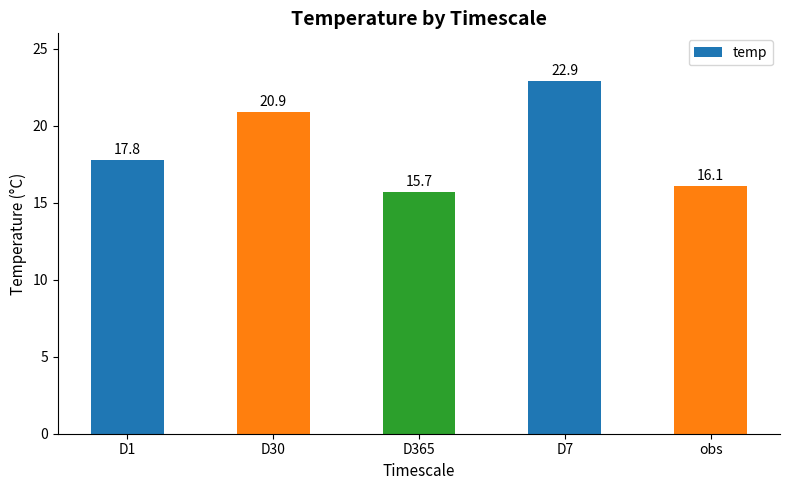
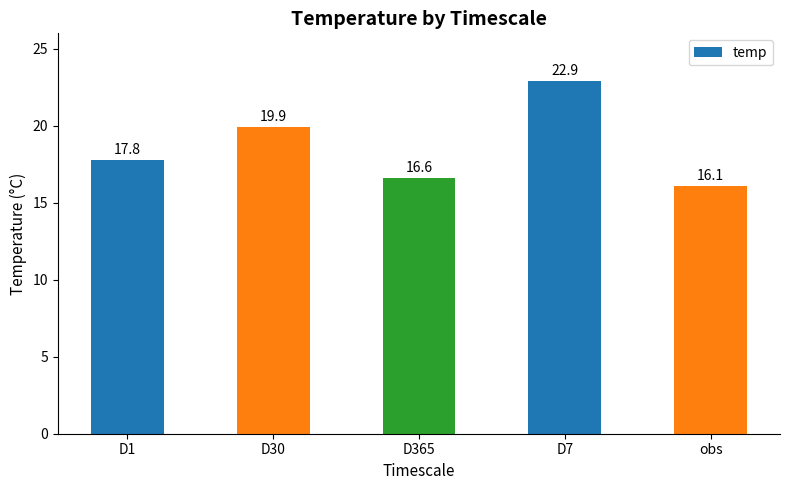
  {
    "D1": 17.8,
-   "D30": 20.9,
-   "D365": 15.7,
+   "D30": 19.9,
+   "D365": 16.6,
    "D7": 22.9,
    "obs": 16.1
  }
